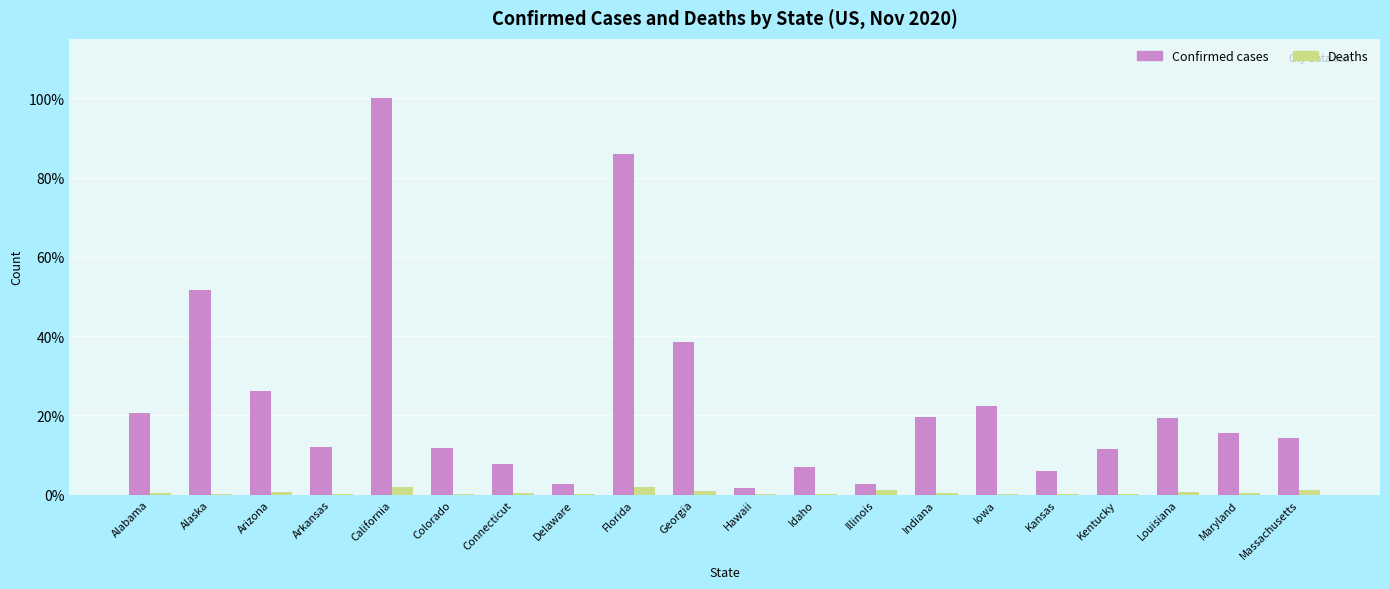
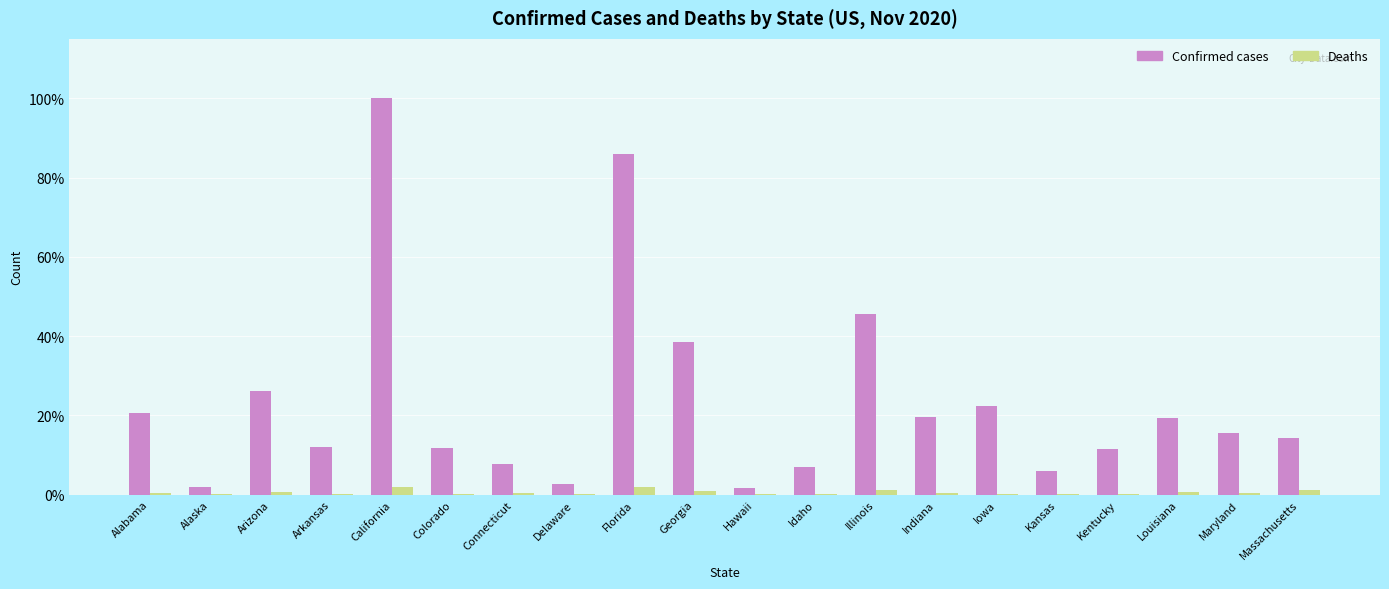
  {
    "Confirmed cases": {
      "Alabama": "21%",
-     "Alaska": "52%",
+     "Alaska": "2%",
      "Arizona": "26%",
      "Arkansas": "12%",
      "California": "100%",
      "Colorado": "12%",
      "Connecticut": "8%",
      "Delaware": "3%",
      "Florida": "86%",
      "Georgia": "38%",
      "Hawaii": "2%",
      "Idaho": "7%",
-     "Illinois": "3%",
+     "Illinois": "45%",
      "Indiana": "20%",
      "Iowa": "22%",
      "Kansas": "6%",
      "Kentucky": "12%",
      "Louisiana": "19%",
      "Maryland": "16%",
      "Massachusetts": "14%"
    },
    "Deaths": {
      "Arizona": "1%",
      "California": "2%",
      "Florida": "2%",
      "Georgia": "1%",
      "Illinois": "1%",
      "Massachusetts": "1%"
    }
  }
